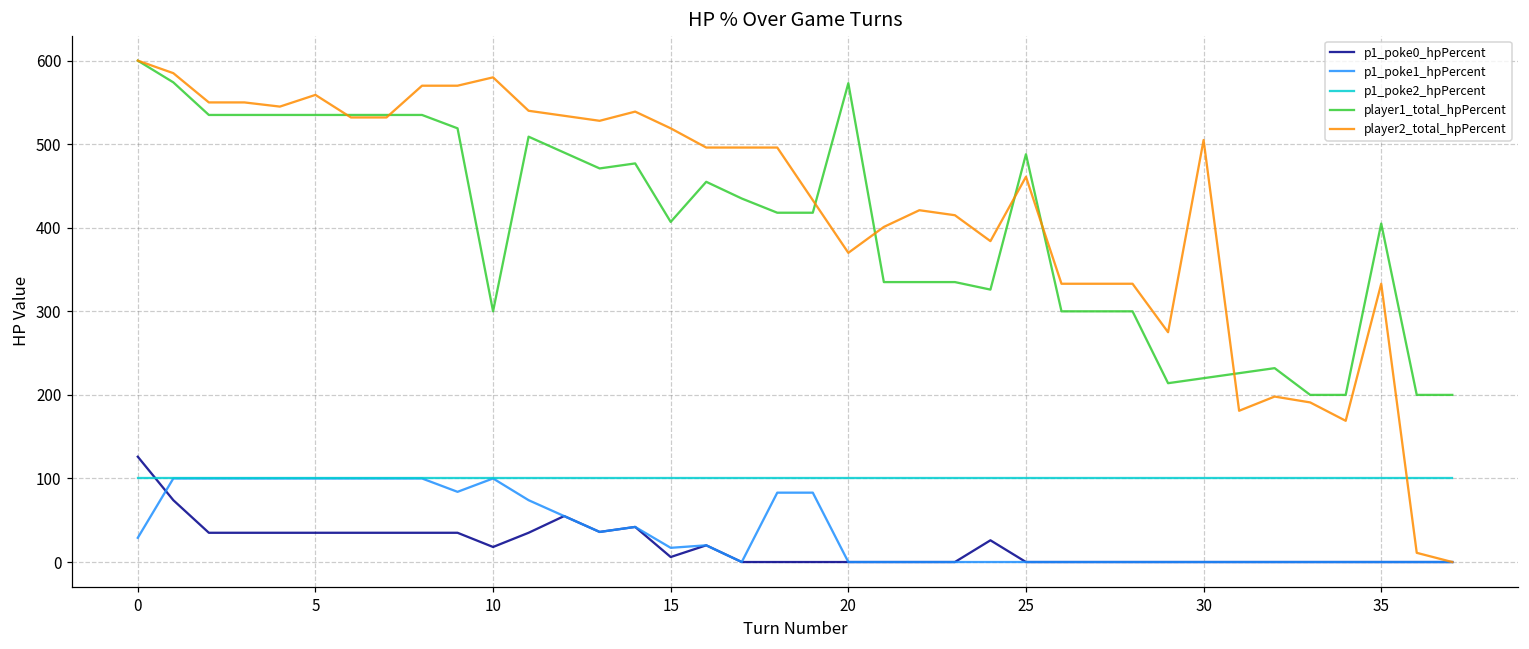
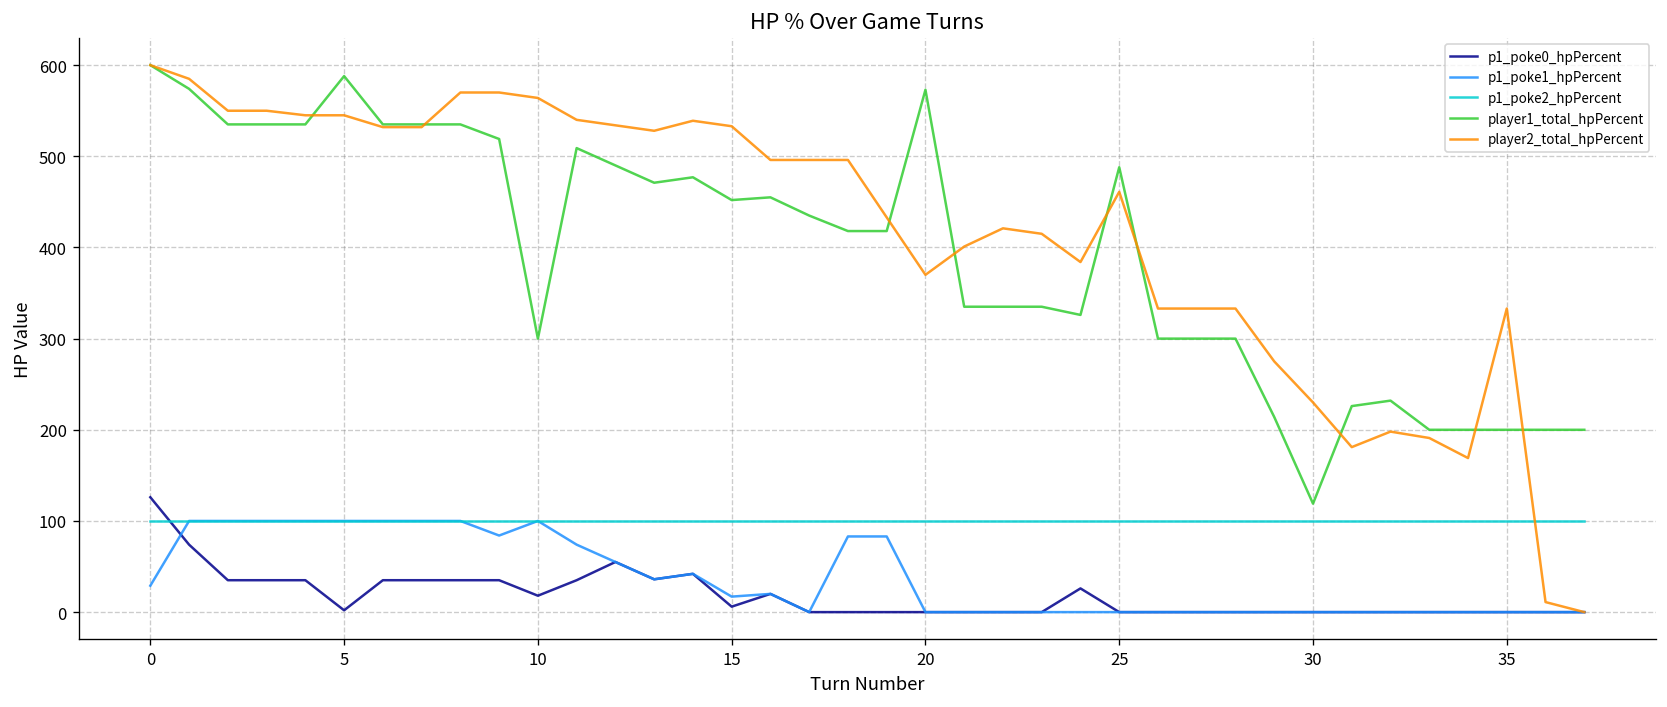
  {
    "p1_poke0_hpPercent": {
      "0": 130,
-     "5": 40,
+     "5": 0,
      "10": 20,
      "15": 10
    },
    "p1_poke1_hpPercent": {
      "0": 30,
      "15": 20
    },
    "p1_poke2_hpPercent": {
      "0": 100,
      "15": 100,
      "20": 100,
      "25": 100,
      "30": 100,
      "35": 100
    },
    "player1_total_hpPercent": {
-     "5": 540,
+     "5": 590,
      "10": 300,
-     "15": 410,
+     "15": 450,
      "20": 570,
      "25": 490,
-     "30": 220,
-     "35": 410
+     "30": 120,
+     "35": 200
    },
    "player2_total_hpPercent": {
-     "5": 560,
-     "10": 580,
-     "15": 520,
+     "5": 550,
+     "10": 560,
+     "15": 530,
      "20": 370,
      "25": 460,
-     "30": 510,
+     "30": 230,
      "35": 330
    }
  }
